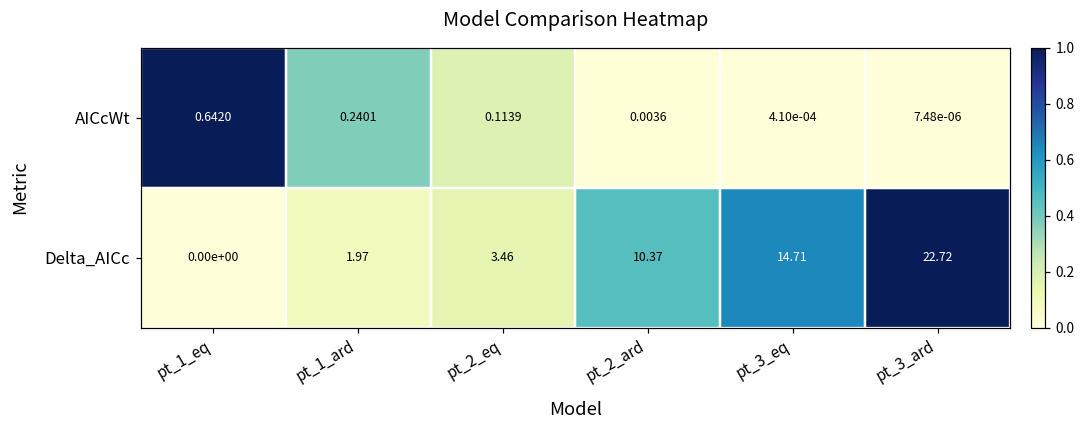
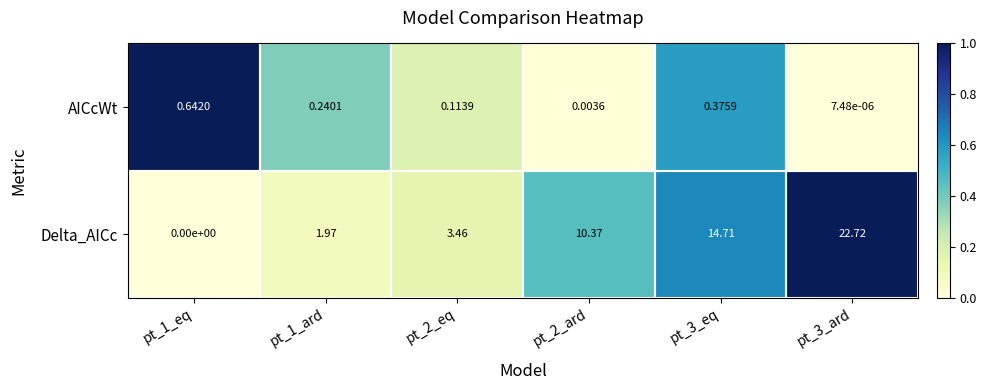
  {
    "AICcWt": {
      "pt_1_eq": "0.6420",
      "pt_1_ard": "0.2401",
      "pt_2_eq": "0.1139",
      "pt_2_ard": "0.0036",
-     "pt_3_eq": "4.10e-04",
+     "pt_3_eq": "0.3759",
      "pt_3_ard": "7.48e-06"
    },
    "Delta_AICc": {
      "pt_1_eq": "0.00e+00",
      "pt_1_ard": "1.97",
      "pt_2_eq": "3.46",
      "pt_2_ard": "10.37",
      "pt_3_eq": "14.71",
      "pt_3_ard": "22.72"
    }
  }
